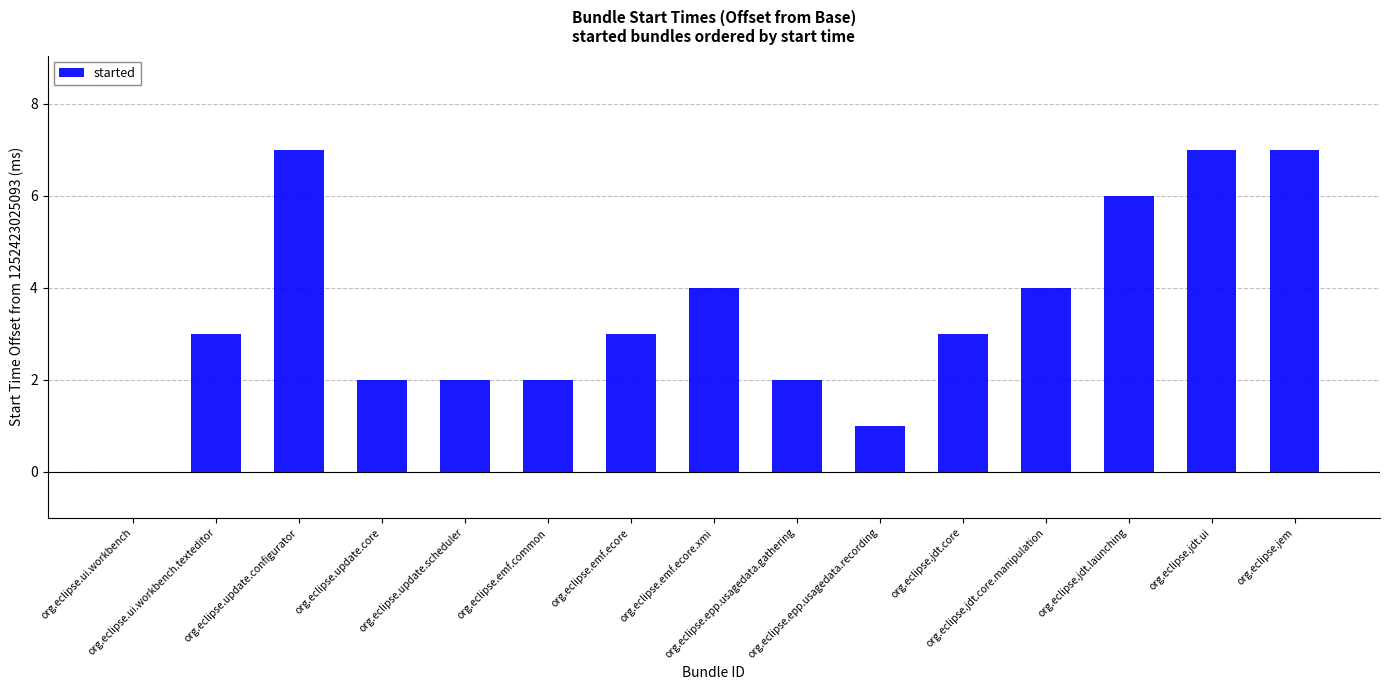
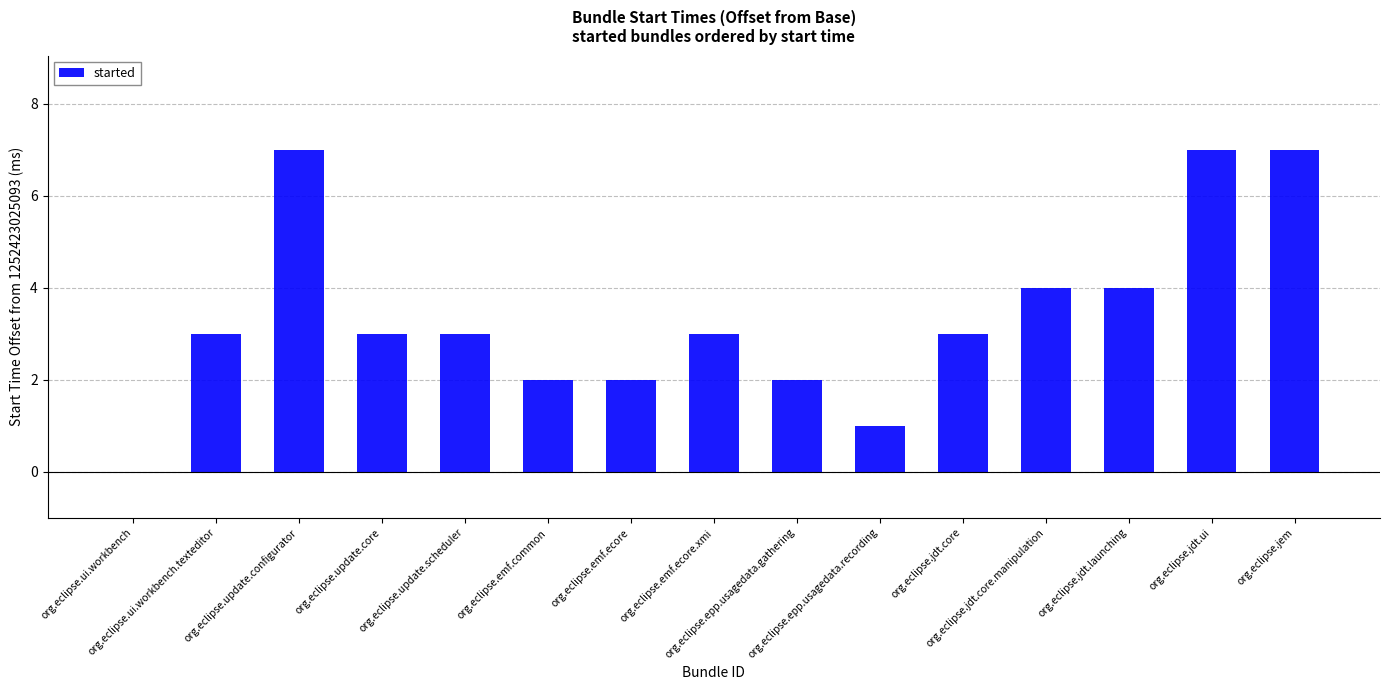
  {
    "org.eclipse.ui.workbench": 0.0,
    "org.eclipse.ui.workbench.texteditor": 3.0,
    "org.eclipse.update.configurator": 7.0,
-   "org.eclipse.update.core": 2.0,
-   "org.eclipse.update.scheduler": 2.0,
+   "org.eclipse.update.core": 3.0,
+   "org.eclipse.update.scheduler": 3.0,
    "org.eclipse.emf.common": 2.0,
-   "org.eclipse.emf.ecore": 3.0,
-   "org.eclipse.emf.ecore.xmi": 4.0,
+   "org.eclipse.emf.ecore": 2.0,
+   "org.eclipse.emf.ecore.xmi": 3.0,
    "org.eclipse.epp.usagedata.gathering": 2.0,
    "org.eclipse.epp.usagedata.recording": 1.0,
    "org.eclipse.jdt.core": 3.0,
    "org.eclipse.jdt.core.manipulation": 4.0,
-   "org.eclipse.jdt.launching": 6.0,
+   "org.eclipse.jdt.launching": 4.0,
    "org.eclipse.jdt.ui": 7.0,
    "org.eclipse.jem": 7.0
  }
